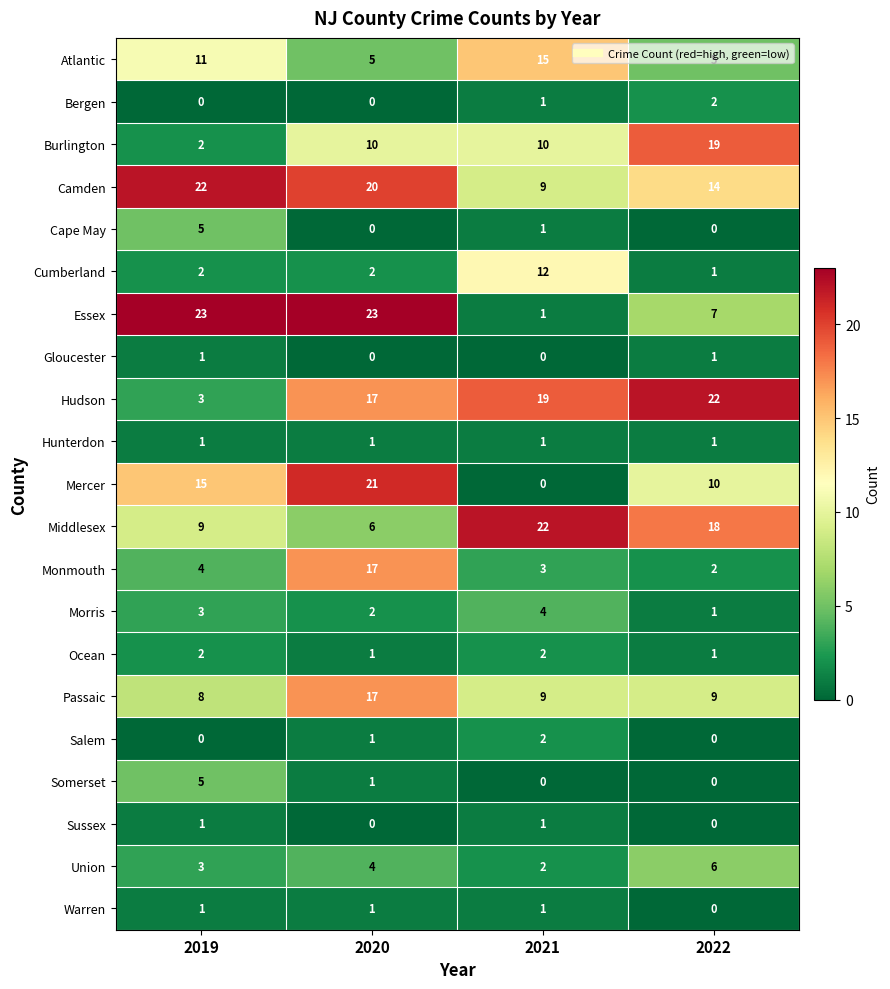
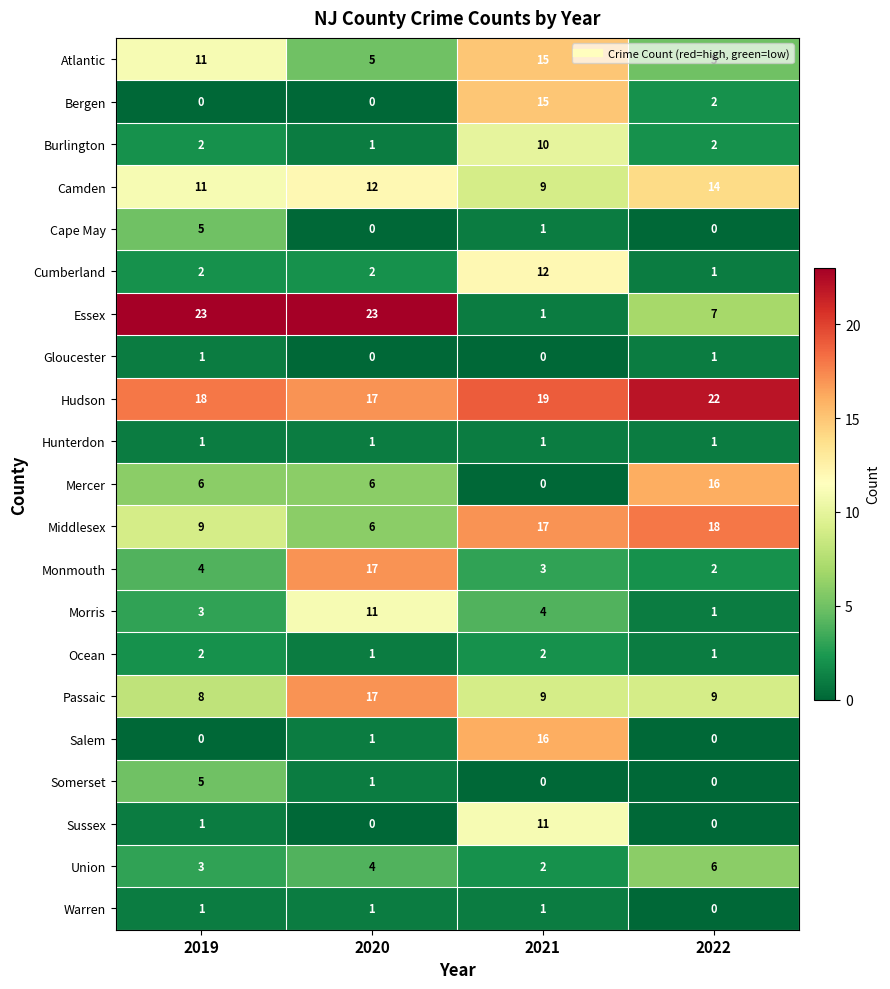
  {
    "Atlantic": {
      "2019": 11,
      "2020": 5,
      "2021": 15
    },
    "Bergen": {
      "2019": 0,
      "2020": 0,
-     "2021": 1,
+     "2021": 15,
      "2022": 2
    },
    "Burlington": {
      "2019": 2,
-     "2020": 10,
+     "2020": 1,
      "2021": 10,
-     "2022": 19
+     "2022": 2
    },
    "Camden": {
-     "2019": 22,
-     "2020": 20,
+     "2019": 11,
+     "2020": 12,
      "2021": 9,
      "2022": 14
    },
    "Cape May": {
      "2019": 5,
      "2020": 0,
      "2021": 1,
      "2022": 0
    },
    "Cumberland": {
      "2019": 2,
      "2020": 2,
      "2021": 12,
      "2022": 1
    },
    "Essex": {
      "2019": 23,
      "2020": 23,
      "2021": 1,
      "2022": 7
    },
    "Gloucester": {
      "2019": 1,
      "2020": 0,
      "2021": 0,
      "2022": 1
    },
    "Hudson": {
-     "2019": 3,
+     "2019": 18,
      "2020": 17,
      "2021": 19,
      "2022": 22
    },
    "Hunterdon": {
      "2019": 1,
      "2020": 1,
      "2021": 1,
      "2022": 1
    },
    "Mercer": {
-     "2019": 15,
-     "2020": 21,
+     "2019": 6,
+     "2020": 6,
      "2021": 0,
-     "2022": 10
+     "2022": 16
    },
    "Middlesex": {
      "2019": 9,
      "2020": 6,
-     "2021": 22,
+     "2021": 17,
      "2022": 18
    },
    "Monmouth": {
      "2019": 4,
      "2020": 17,
      "2021": 3,
      "2022": 2
    },
    "Morris": {
      "2019": 3,
-     "2020": 2,
+     "2020": 11,
      "2021": 4,
      "2022": 1
    },
    "Ocean": {
      "2019": 2,
      "2020": 1,
      "2021": 2,
      "2022": 1
    },
    "Passaic": {
      "2019": 8,
      "2020": 17,
      "2021": 9,
      "2022": 9
    },
    "Salem": {
      "2019": 0,
      "2020": 1,
-     "2021": 2,
+     "2021": 16,
      "2022": 0
    },
    "Somerset": {
      "2019": 5,
      "2020": 1,
      "2021": 0,
      "2022": 0
    },
    "Sussex": {
      "2019": 1,
      "2020": 0,
-     "2021": 1,
+     "2021": 11,
      "2022": 0
    },
    "Union": {
      "2019": 3,
      "2020": 4,
      "2021": 2,
      "2022": 6
    },
    "Warren": {
      "2019": 1,
      "2020": 1,
      "2021": 1,
      "2022": 0
    }
  }
